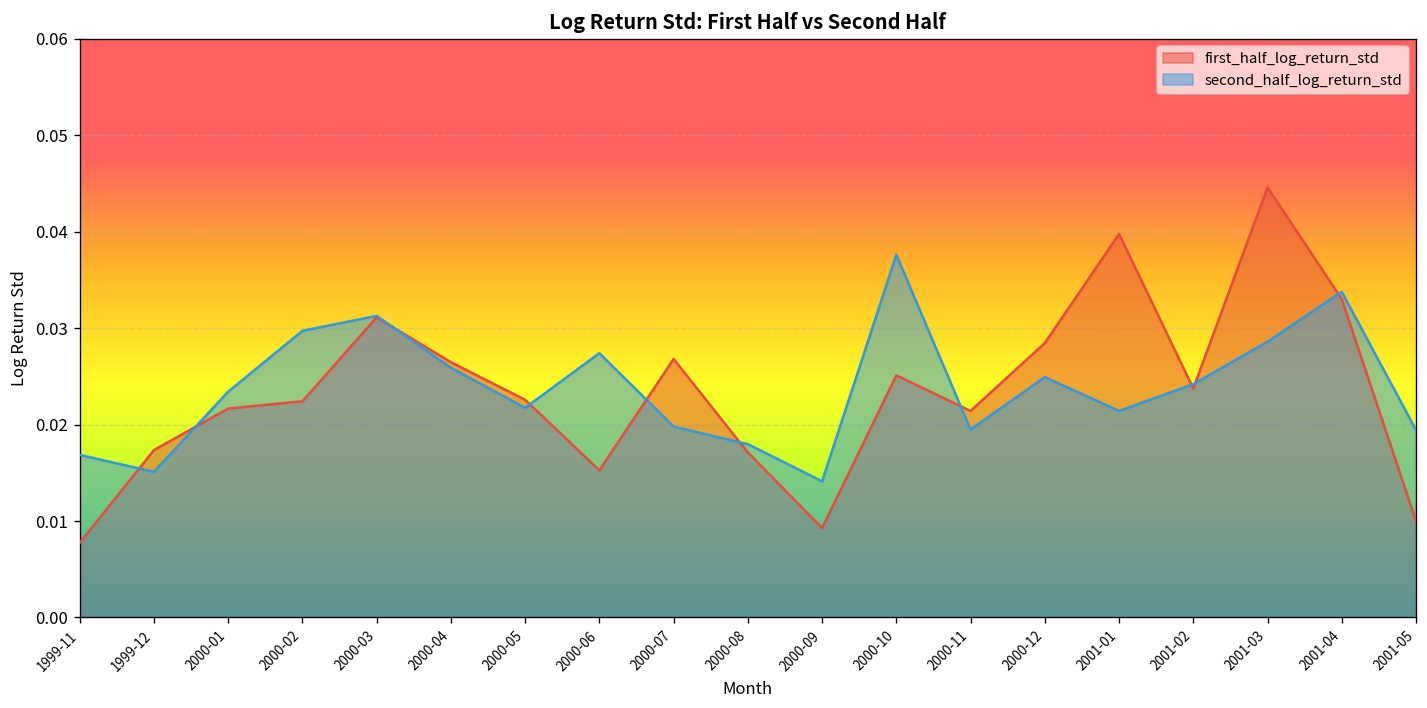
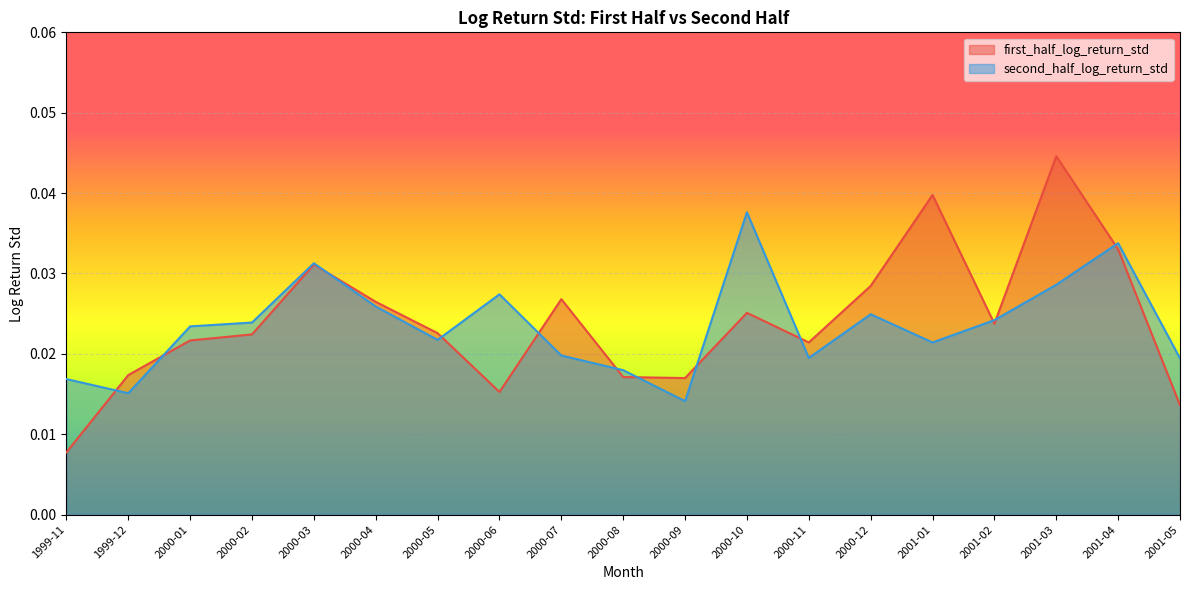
  {
    "first_half_log_return_std": {
      "1999-11": 0.008,
      "1999-12": 0.017,
      "2000-01": 0.022,
      "2000-02": 0.022,
      "2000-04": 0.026,
      "2000-05": 0.023,
      "2000-06": 0.015,
      "2000-07": 0.027,
      "2000-08": 0.017,
-     "2000-09": 0.009,
+     "2000-09": 0.017,
      "2000-10": 0.025,
      "2000-11": 0.021,
      "2000-12": 0.028,
      "2001-01": 0.040,
      "2001-02": 0.024,
      "2001-03": 0.045,
      "2001-04": 0.033,
-     "2001-05": 0.010
+     "2001-05": 0.014
    },
    "second_half_log_return_std": {
      "1999-11": 0.017,
      "1999-12": 0.015,
      "2000-01": 0.023,
-     "2000-02": 0.030,
+     "2000-02": 0.024,
      "2000-04": 0.026,
      "2000-05": 0.022,
      "2000-06": 0.027,
      "2000-07": 0.020,
      "2000-08": 0.018,
      "2000-09": 0.014,
      "2000-10": 0.038,
      "2000-11": 0.019,
      "2000-12": 0.025,
      "2001-01": 0.021,
      "2001-02": 0.024,
      "2001-03": 0.029,
      "2001-04": 0.034,
      "2001-05": 0.019
    }
  }
